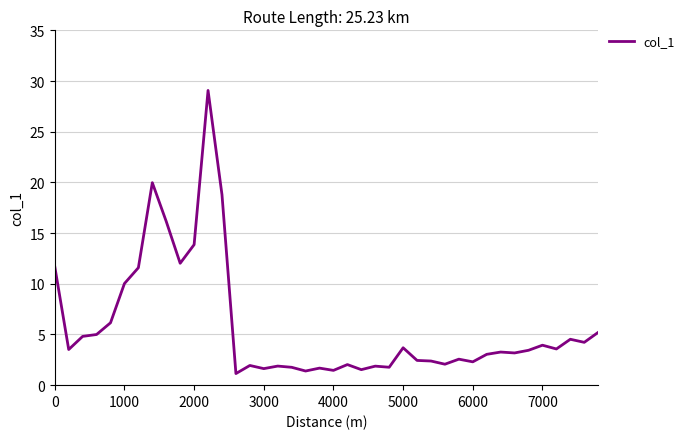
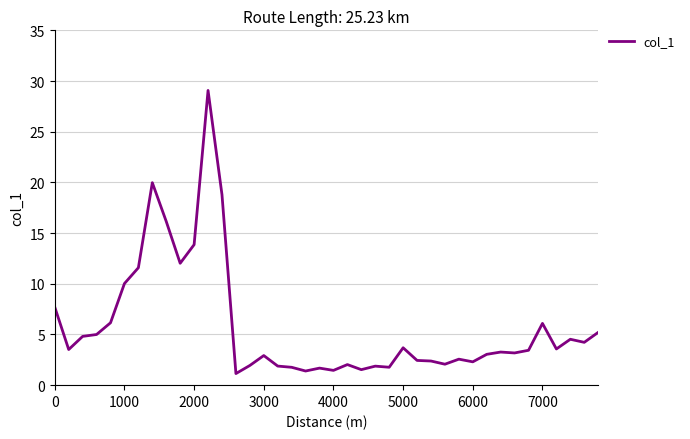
  {
-   "0": 11.7,
+   "0": 7.7,
    "1000": 10.0,
    "2000": 13.9,
-   "3000": 1.6,
+   "3000": 2.9,
    "4000": 1.5,
    "5000": 3.7,
    "6000": 2.3,
-   "7000": 3.9
+   "7000": 6.1
  }
